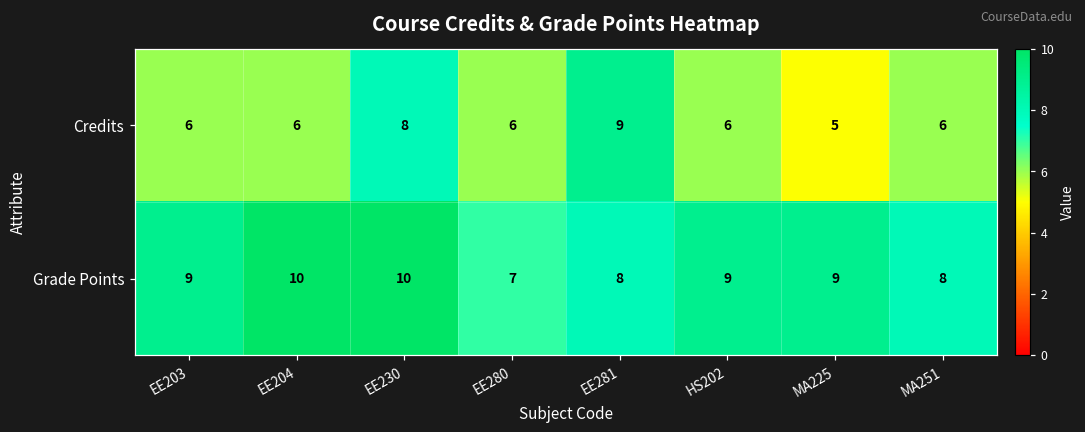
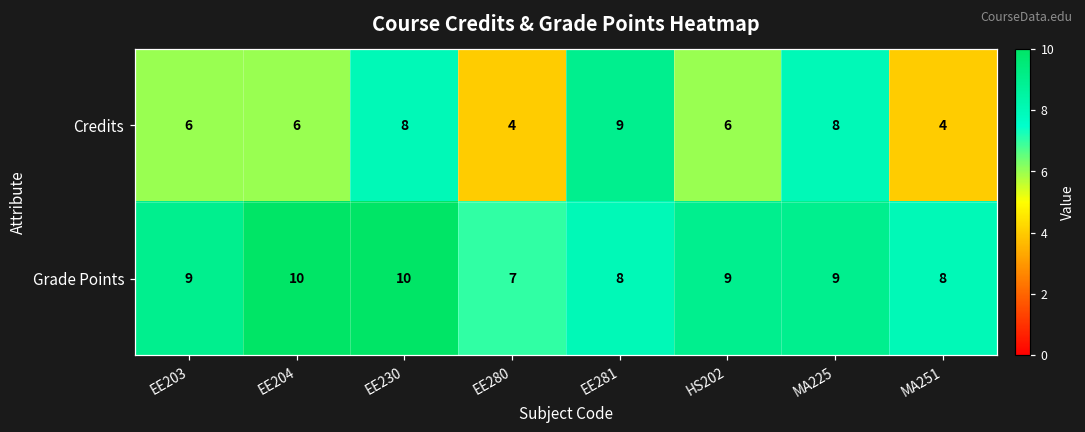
  {
    "Credits": {
      "EE203": 6,
      "EE204": 6,
      "EE230": 8,
-     "EE280": 6,
+     "EE280": 4,
      "EE281": 9,
      "HS202": 6,
-     "MA225": 5,
-     "MA251": 6
+     "MA225": 8,
+     "MA251": 4
    },
    "Grade Points": {
      "EE203": 9,
      "EE204": 10,
      "EE230": 10,
      "EE280": 7,
      "EE281": 8,
      "HS202": 9,
      "MA225": 9,
      "MA251": 8
    }
  }
